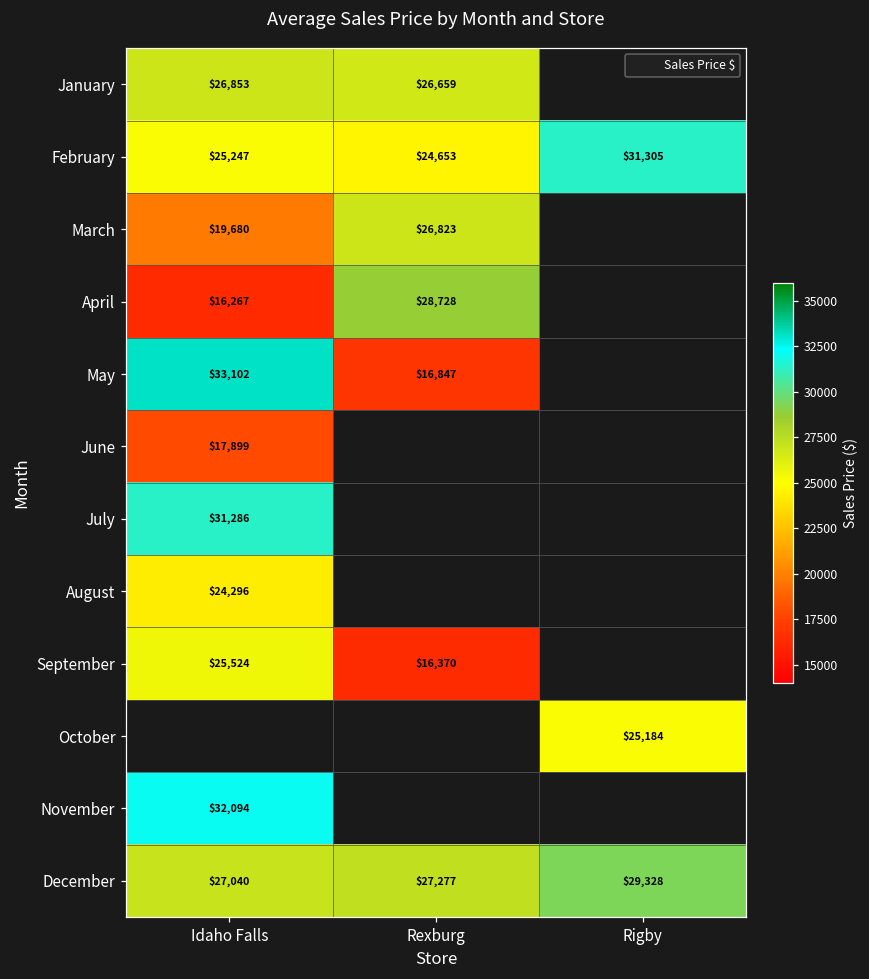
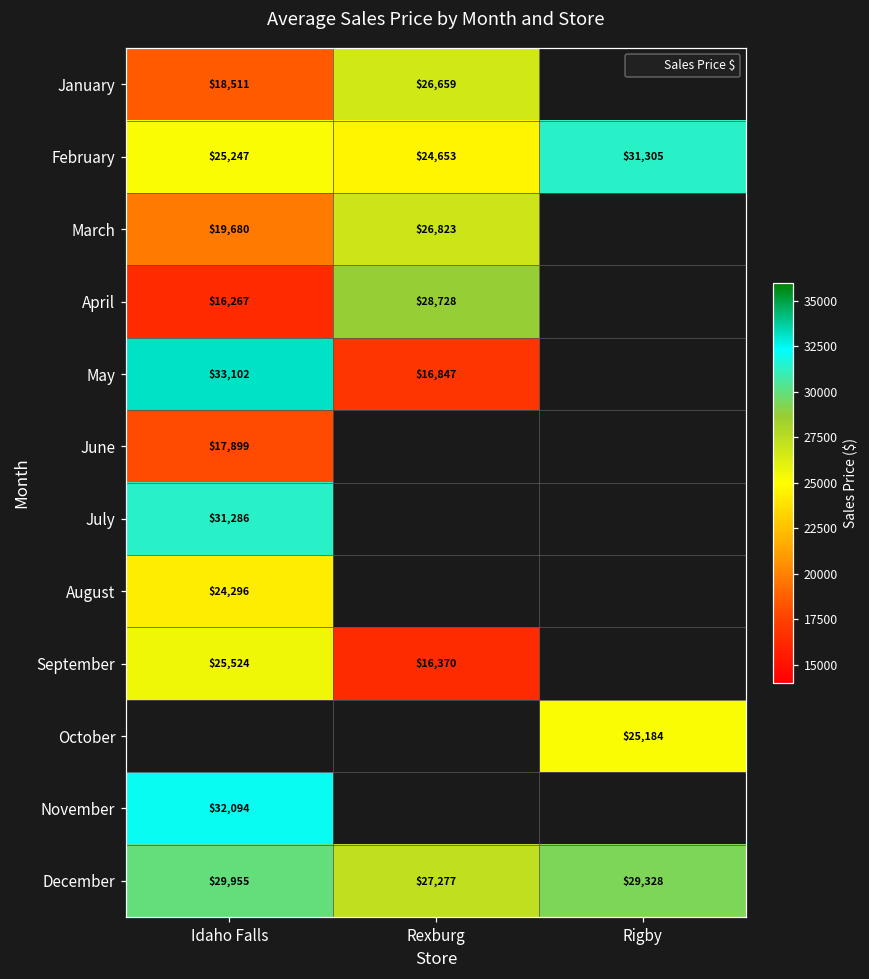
  {
    "January": {
-     "Idaho Falls": "$26,853",
+     "Idaho Falls": "$18,511",
      "Rexburg": "$26,659"
    },
    "February": {
      "Idaho Falls": "$25,247",
      "Rexburg": "$24,653",
      "Rigby": "$31,305"
    },
    "March": {
      "Idaho Falls": "$19,680",
      "Rexburg": "$26,823"
    },
    "April": {
      "Idaho Falls": "$16,267",
      "Rexburg": "$28,728"
    },
    "May": {
      "Idaho Falls": "$33,102",
      "Rexburg": "$16,847"
    },
    "June": {
      "Idaho Falls": "$17,899"
    },
    "July": {
      "Idaho Falls": "$31,286"
    },
    "August": {
      "Idaho Falls": "$24,296"
    },
    "September": {
      "Idaho Falls": "$25,524",
      "Rexburg": "$16,370"
    },
    "October": {
      "Rigby": "$25,184"
    },
    "November": {
      "Idaho Falls": "$32,094"
    },
    "December": {
-     "Idaho Falls": "$27,040",
+     "Idaho Falls": "$29,955",
      "Rexburg": "$27,277",
      "Rigby": "$29,328"
    }
  }
